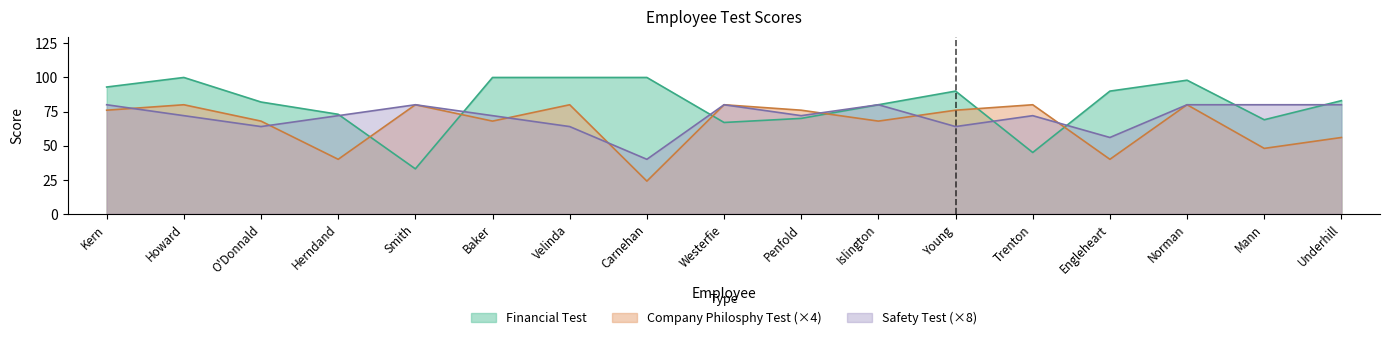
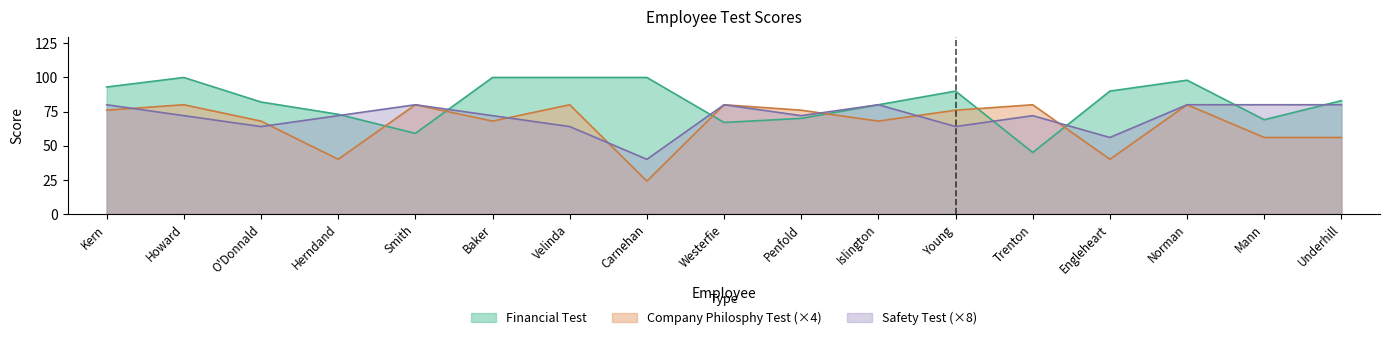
  {
    "Financial Test": {
      "Kern": 93,
      "Howard": 100,
      "O'Donnald": 82,
-     "Smith": 33,
+     "Smith": 59,
      "Baker": 100,
      "Velinda": 100,
      "Carnehan": 100,
      "Westerfie": 67,
      "Penfold": 70,
      "Young": 90,
      "Trenton": 45,
      "Engleheart": 90,
      "Norman": 98,
      "Mann": 69,
      "Underhill": 83
    },
    "Company Philosphy Test (×4)": {
      "Kern": 76,
      "Howard": 80,
      "O'Donnald": 68,
      "Herndand": 40,
      "Baker": 68,
      "Velinda": 80,
      "Carnehan": 24,
      "Penfold": 76,
      "Islington": 68,
      "Young": 76,
      "Trenton": 80,
      "Engleheart": 40,
-     "Mann": 48,
+     "Mann": 56,
      "Underhill": 56
    },
    "Safety Test (×8)": {
      "Kern": 80,
      "Howard": 72,
      "O'Donnald": 64,
      "Baker": 72,
      "Velinda": 64,
      "Carnehan": 40,
      "Penfold": 72,
      "Young": 64,
      "Trenton": 72,
      "Engleheart": 56,
      "Mann": 80,
      "Underhill": 80
    }
  }
